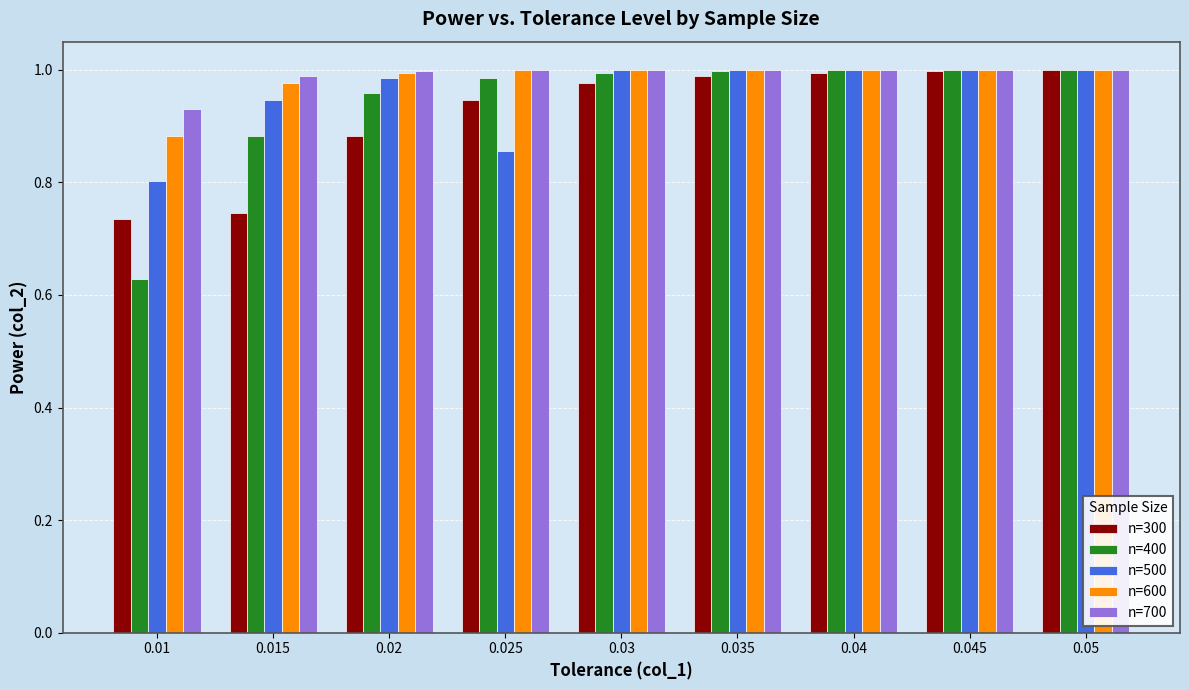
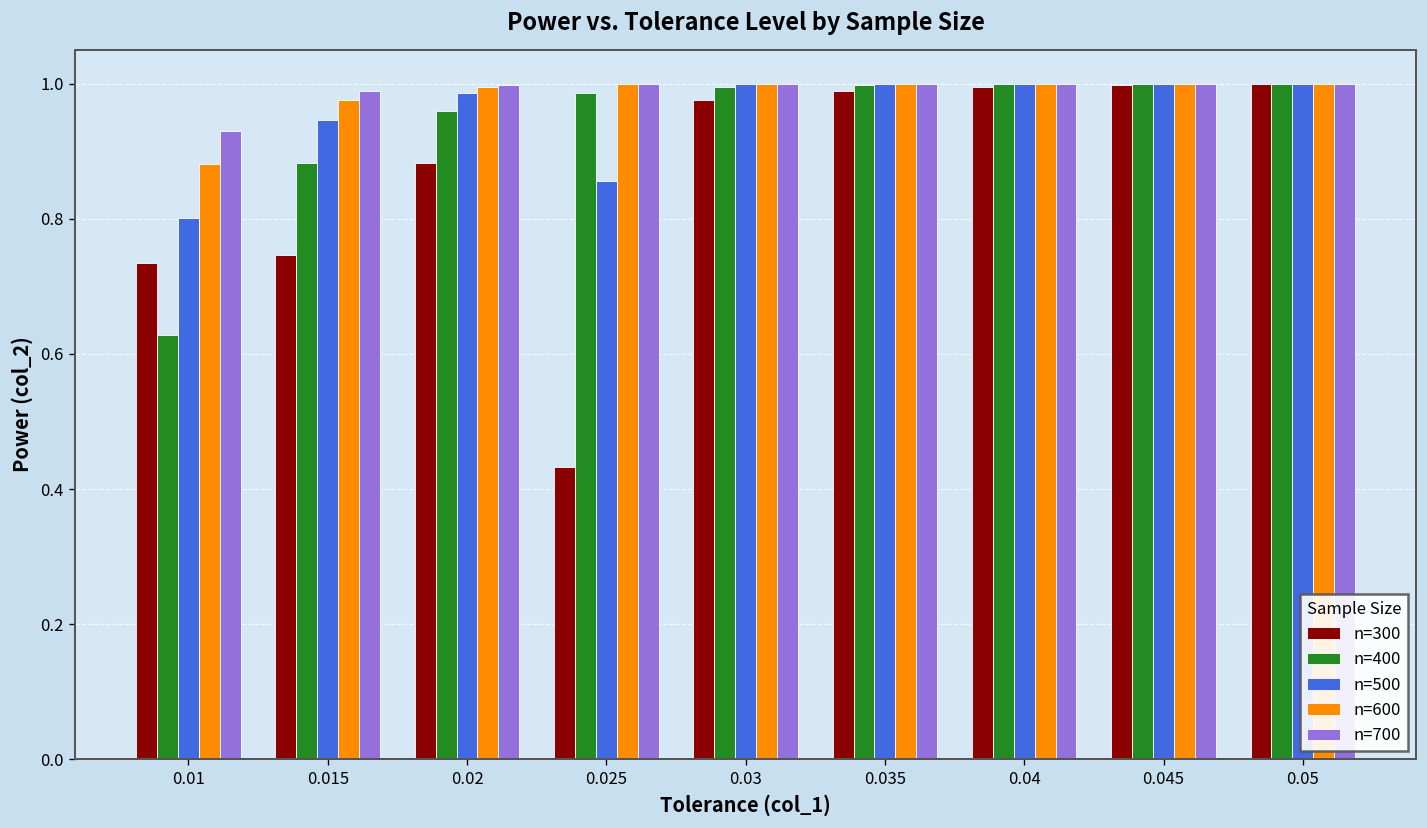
  {
    "n=300": {
      "0.01": 0.74,
      "0.015": 0.75,
      "0.02": 0.88,
-     "0.025": 0.95,
+     "0.025": 0.43,
      "0.03": 0.98,
      "0.035": 0.99,
      "0.04": 1.00,
      "0.045": 1.00,
      "0.05": 1.00
    },
    "n=400": {
      "0.01": 0.63,
      "0.015": 0.88,
      "0.02": 0.96,
      "0.025": 0.99,
      "0.03": 1.00,
      "0.035": 1.00,
      "0.04": 1.00,
      "0.045": 1.00,
      "0.05": 1.00
    },
    "n=500": {
      "0.01": 0.80,
      "0.015": 0.95,
      "0.02": 0.99,
      "0.025": 0.86,
      "0.03": 1.00,
      "0.035": 1.00,
      "0.04": 1.00,
      "0.045": 1.00,
      "0.05": 1.00
    },
    "n=600": {
      "0.01": 0.88,
      "0.015": 0.98,
      "0.02": 0.99,
      "0.025": 1.00,
      "0.03": 1.00,
      "0.035": 1.00,
      "0.04": 1.00,
      "0.045": 1.00,
      "0.05": 1.00
    },
    "n=700": {
      "0.01": 0.93,
      "0.015": 0.99,
      "0.02": 1.00,
      "0.025": 1.00,
      "0.03": 1.00,
      "0.035": 1.00,
      "0.04": 1.00,
      "0.045": 1.00,
      "0.05": 1.00
    }
  }
